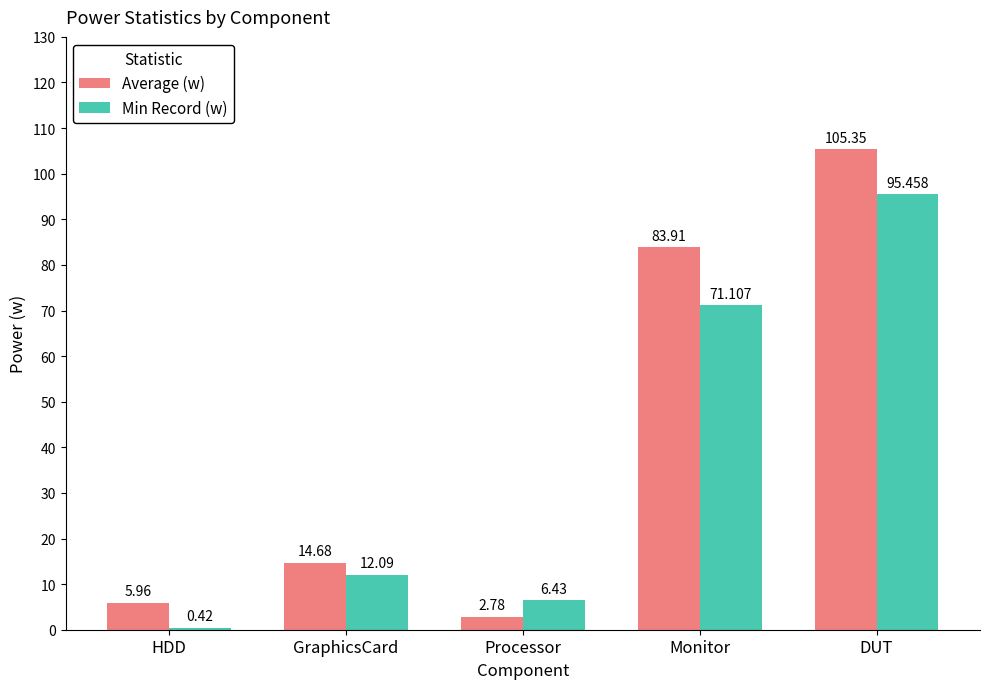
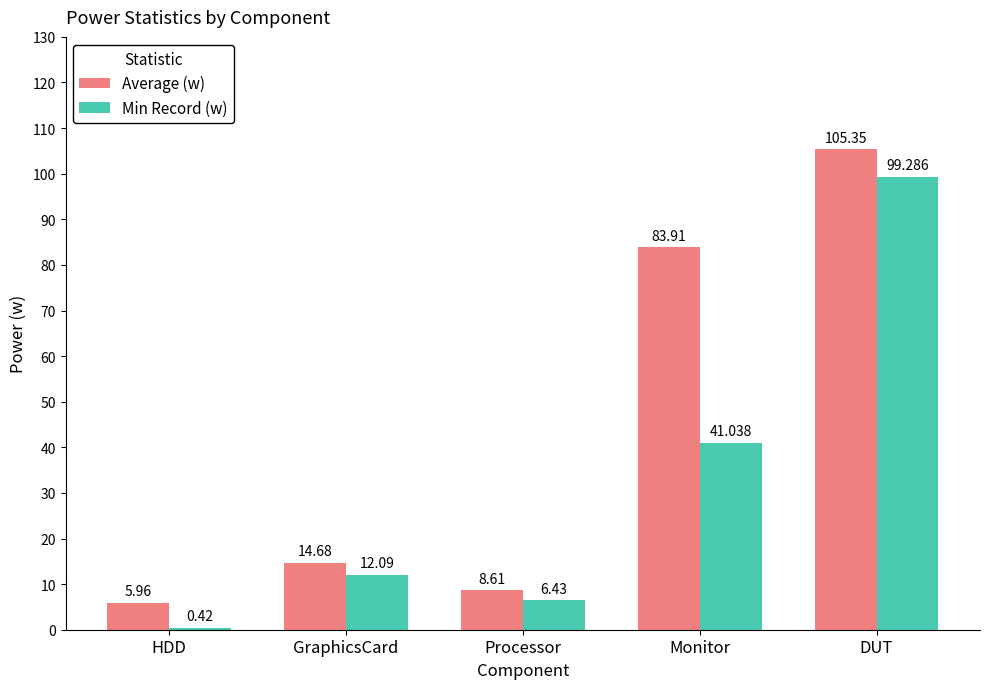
  {
    "Average (w)": {
      "HDD": 5.96,
      "GraphicsCard": 14.68,
-     "Processor": 2.78,
+     "Processor": 8.61,
      "Monitor": 83.91,
      "DUT": 105.35
    },
    "Min Record (w)": {
      "HDD": 0.42,
      "GraphicsCard": 12.09,
      "Processor": 6.43,
-     "Monitor": 71.107,
-     "DUT": 95.458
+     "Monitor": 41.038,
+     "DUT": 99.286
    }
  }
